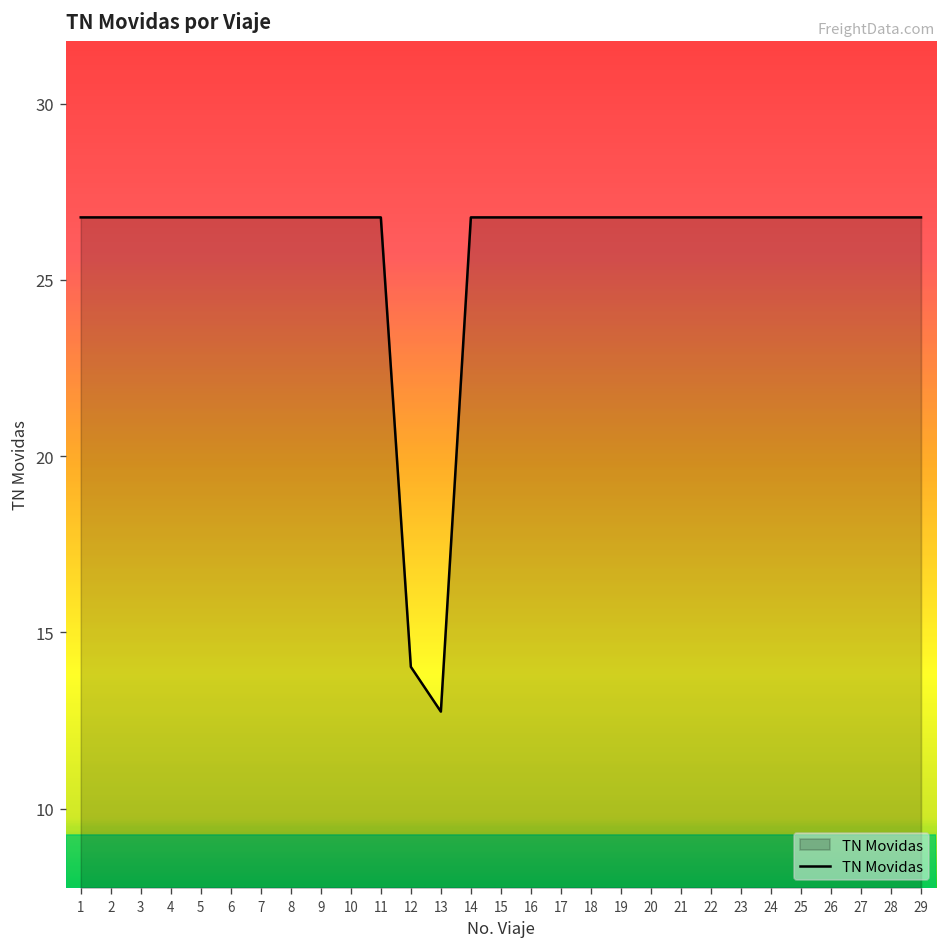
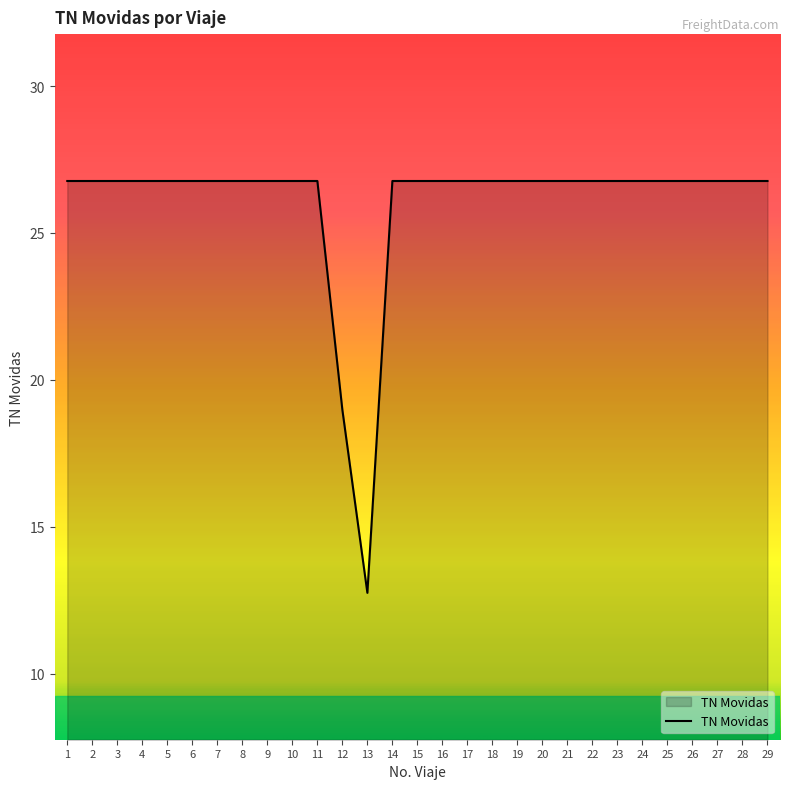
  {
    "1": 26.8,
    "2": 26.8,
    "3": 26.8,
    "4": 26.8,
    "5": 26.8,
    "6": 26.8,
    "7": 26.8,
    "8": 26.8,
    "9": 26.8,
    "10": 26.8,
    "11": 26.8,
-   "12": 14.0,
+   "12": 19.0,
    "13": 12.8,
    "14": 26.8,
    "15": 26.8,
    "16": 26.8,
    "17": 26.8,
    "18": 26.8,
    "19": 26.8,
    "20": 26.8,
    "21": 26.8,
    "22": 26.8,
    "23": 26.8,
    "24": 26.8,
    "25": 26.8,
    "26": 26.8,
    "27": 26.8,
    "28": 26.8,
    "29": 26.8
  }
